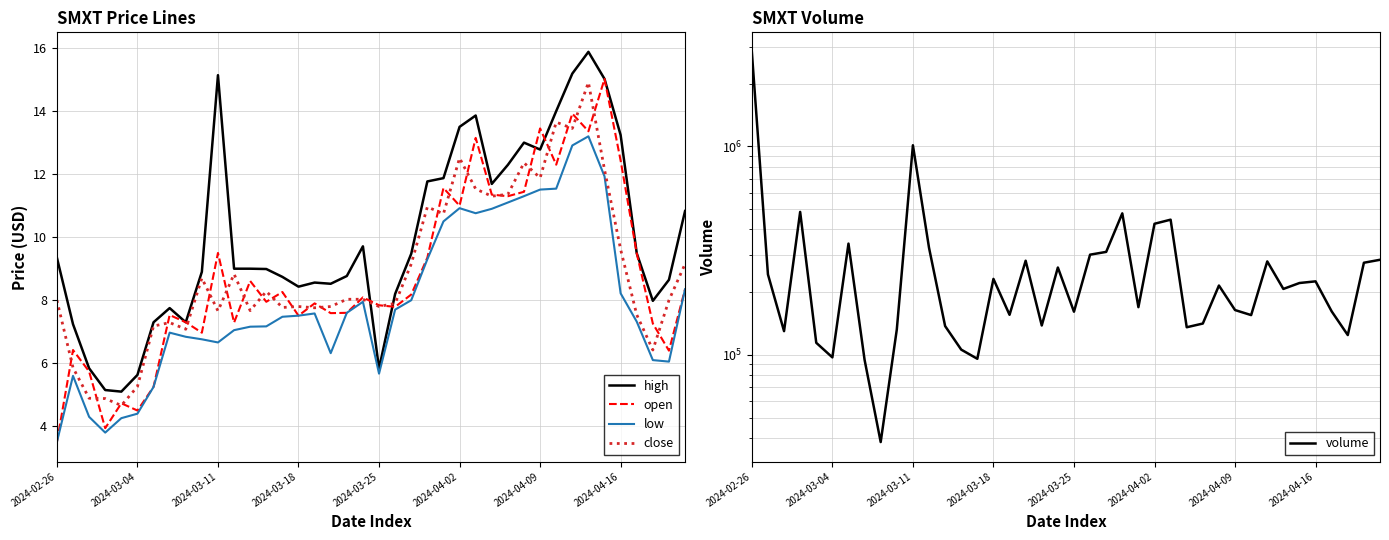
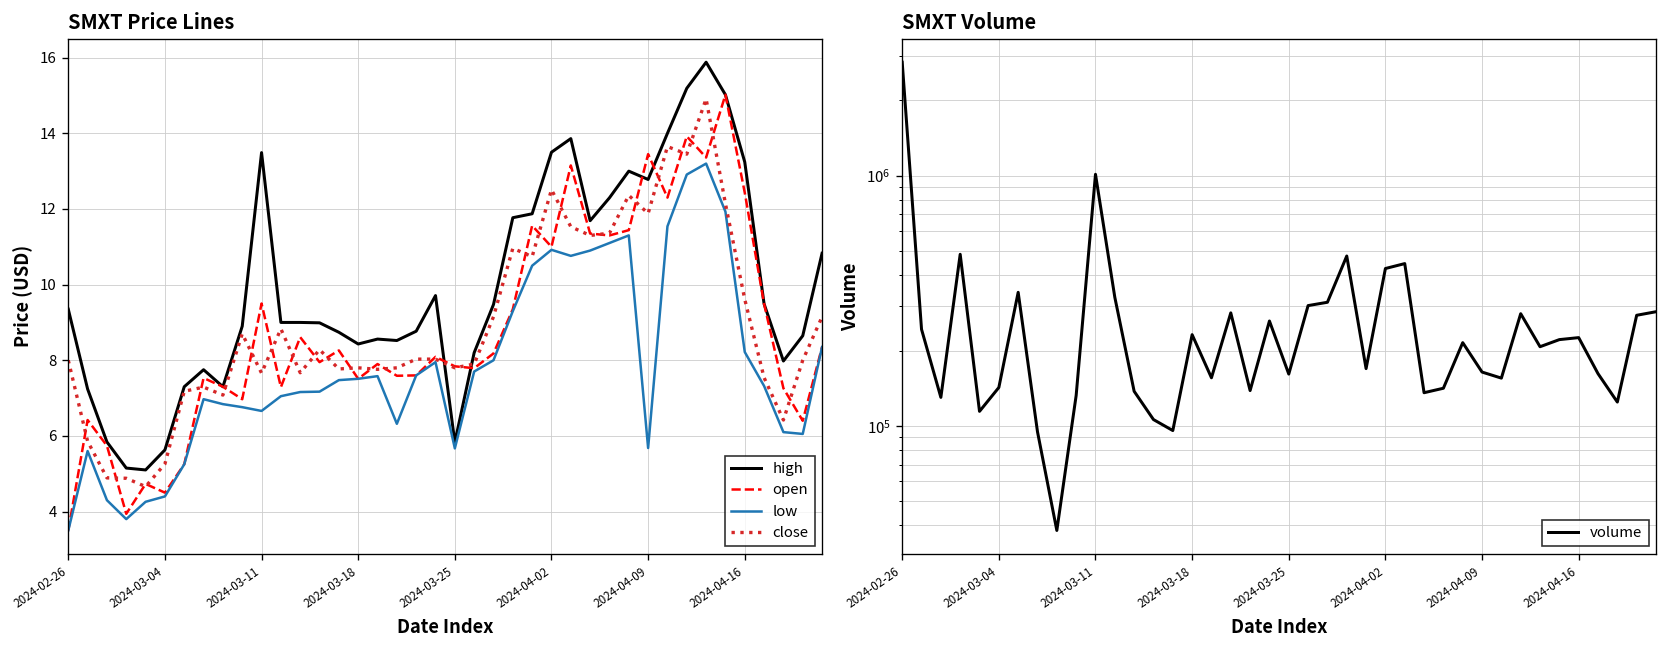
  {
    "SMXT Price Lines": {
      "high": {
        "2024-02-26": 9.4,
        "2024-03-04": 5.6,
-       "2024-03-11": 15.1,
+       "2024-03-11": 13.5,
        "2024-03-18": 8.4,
        "2024-03-25": 5.8,
        "2024-04-02": 13.5,
        "2024-04-09": 12.8,
        "2024-04-16": 13.2
      },
      "open": {
        "2024-03-04": 4.5,
        "2024-03-11": 9.5,
        "2024-04-09": 13.5,
        "2024-04-16": 12.4
      },
      "low": {
        "2024-03-04": 4.4,
        "2024-03-11": 6.7,
        "2024-03-25": 5.7,
-       "2024-04-09": 11.5,
+       "2024-04-09": 5.7,
        "2024-04-16": 8.2
      },
      "close": {
        "2024-02-26": 8.0,
        "2024-03-04": 5.3,
        "2024-03-11": 7.7,
        "2024-03-18": 7.8,
        "2024-04-02": 12.5,
        "2024-04-09": 11.9,
        "2024-04-16": 9.6
      }
    },
    "SMXT Volume": {
      "2024-02-26": 2800000,
-     "2024-03-04": 100000,
+     "2024-03-04": 140000,
      "2024-03-11": 1000000,
      "2024-03-18": 230000,
      "2024-03-25": 160000,
      "2024-04-02": 430000,
      "2024-04-09": 160000,
      "2024-04-16": 230000
    }
  }
